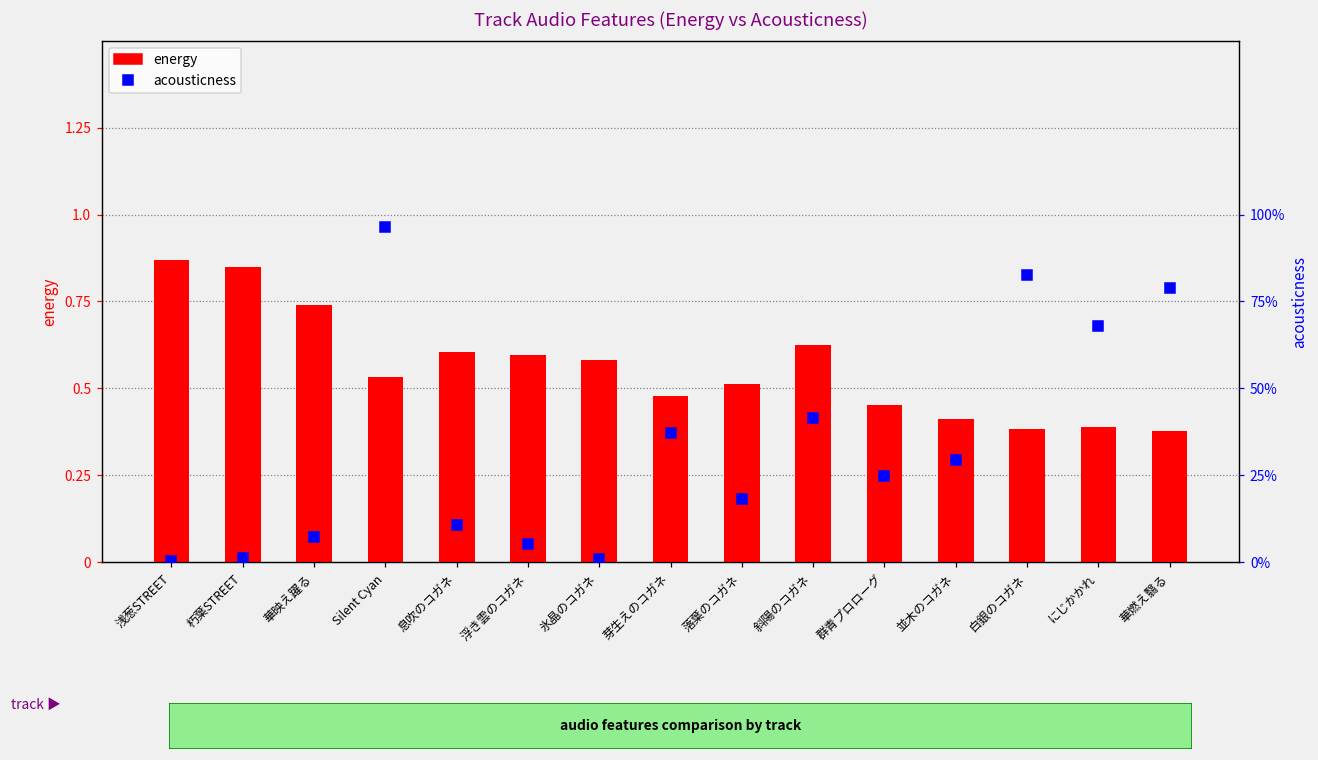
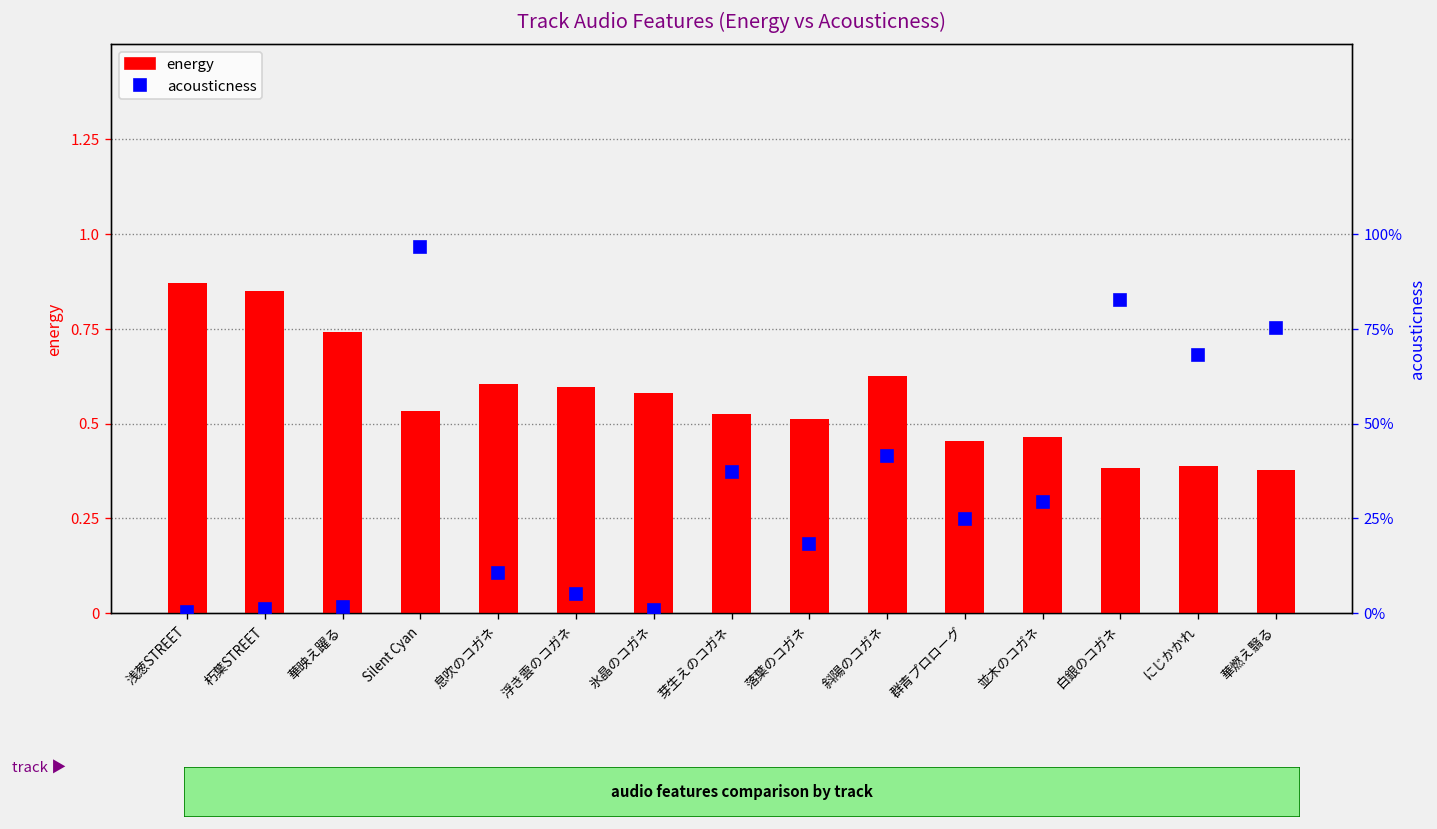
  {
    "energy": {
      "浅葱STREET": "0.87",
      "朽葉STREET": "0.85",
      "華映え躍る": "0.74",
      "Silent Cyan": "0.53",
      "息吹のコガネ": "0.60",
      "浮き雲のコガネ": "0.60",
      "氷晶のコガネ": "0.58",
-     "芽生えのコガネ": "0.48",
+     "芽生えのコガネ": "0.53",
      "落葉のコガネ": "0.51",
      "斜陽のコガネ": "0.63",
      "群青プロローグ": "0.45",
-     "並木のコガネ": "0.41",
+     "並木のコガネ": "0.46",
      "白銀のコガネ": "0.38",
      "にじかかれ": "0.39",
      "華燃え翳る": "0.38"
    },
    "acousticness": {
      "浅葱STREET": "0%",
      "朽葉STREET": "1%",
-     "華映え躍る": "7%",
+     "華映え躍る": "2%",
      "Silent Cyan": "97%",
      "息吹のコガネ": "11%",
      "浮き雲のコガネ": "5%",
      "氷晶のコガネ": "1%",
      "芽生えのコガネ": "37%",
      "落葉のコガネ": "18%",
      "斜陽のコガネ": "42%",
      "群青プロローグ": "25%",
      "並木のコガネ": "29%",
      "白銀のコガネ": "83%",
      "にじかかれ": "68%",
-     "華燃え翳る": "79%"
+     "華燃え翳る": "75%"
    }
  }
